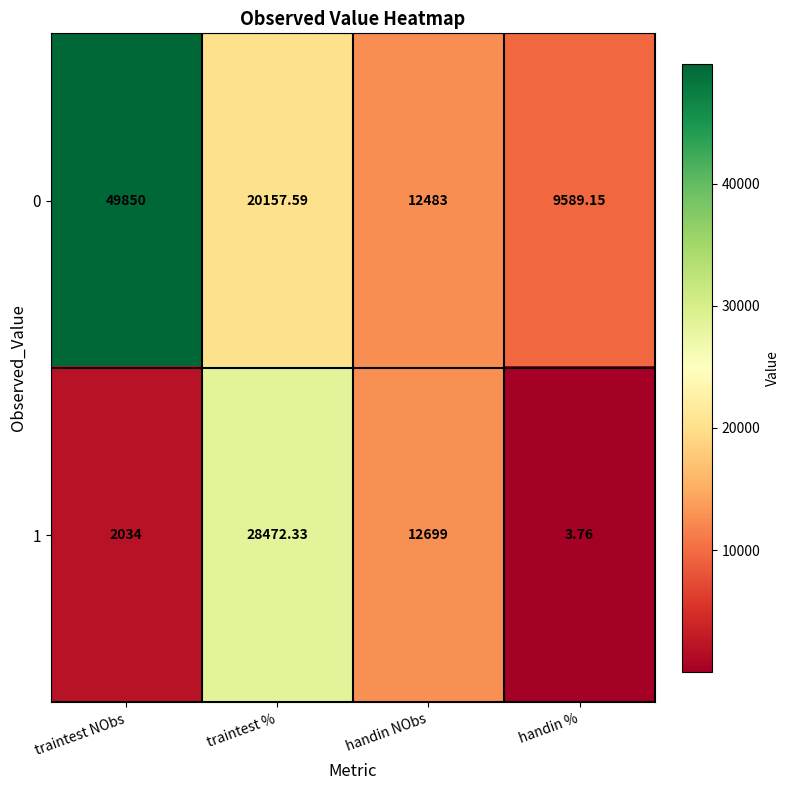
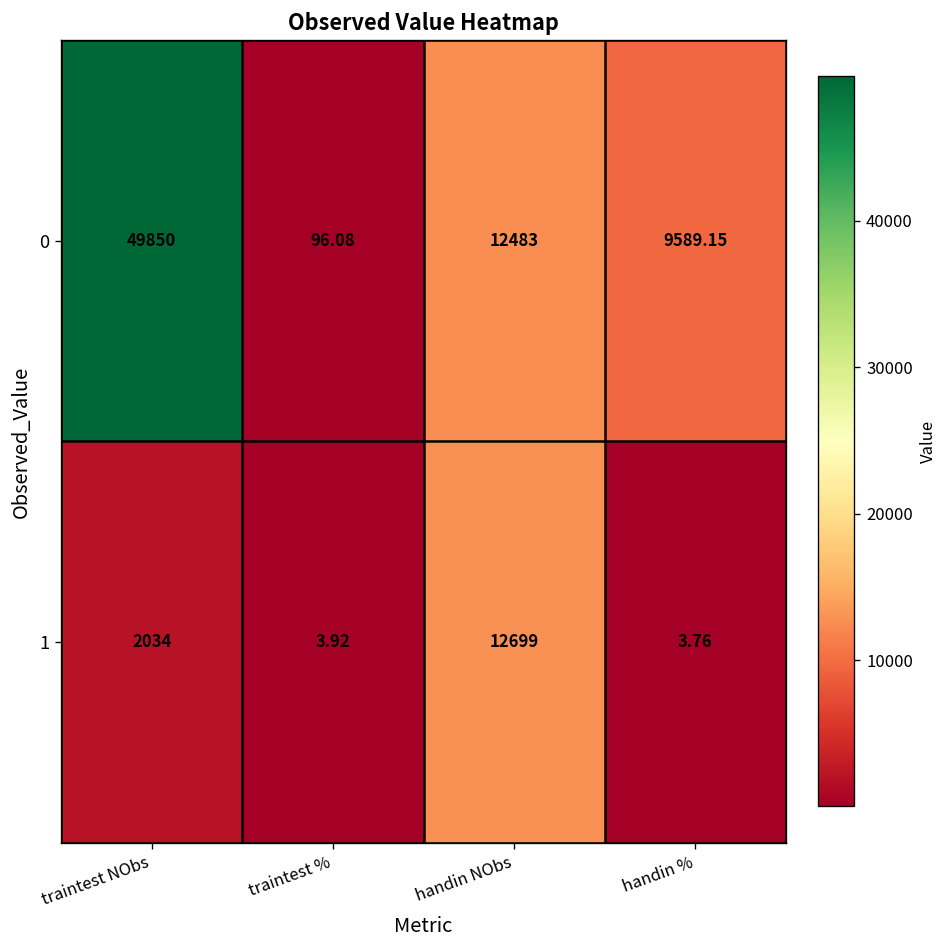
  {
    "0": {
      "traintest NObs": 49850,
-     "traintest %": 20157.59,
+     "traintest %": 96.08,
      "handin NObs": 12483,
      "handin %": 9589.15
    },
    "1": {
      "traintest NObs": 2034,
-     "traintest %": 28472.33,
+     "traintest %": 3.92,
      "handin NObs": 12699,
      "handin %": 3.76
    }
  }
